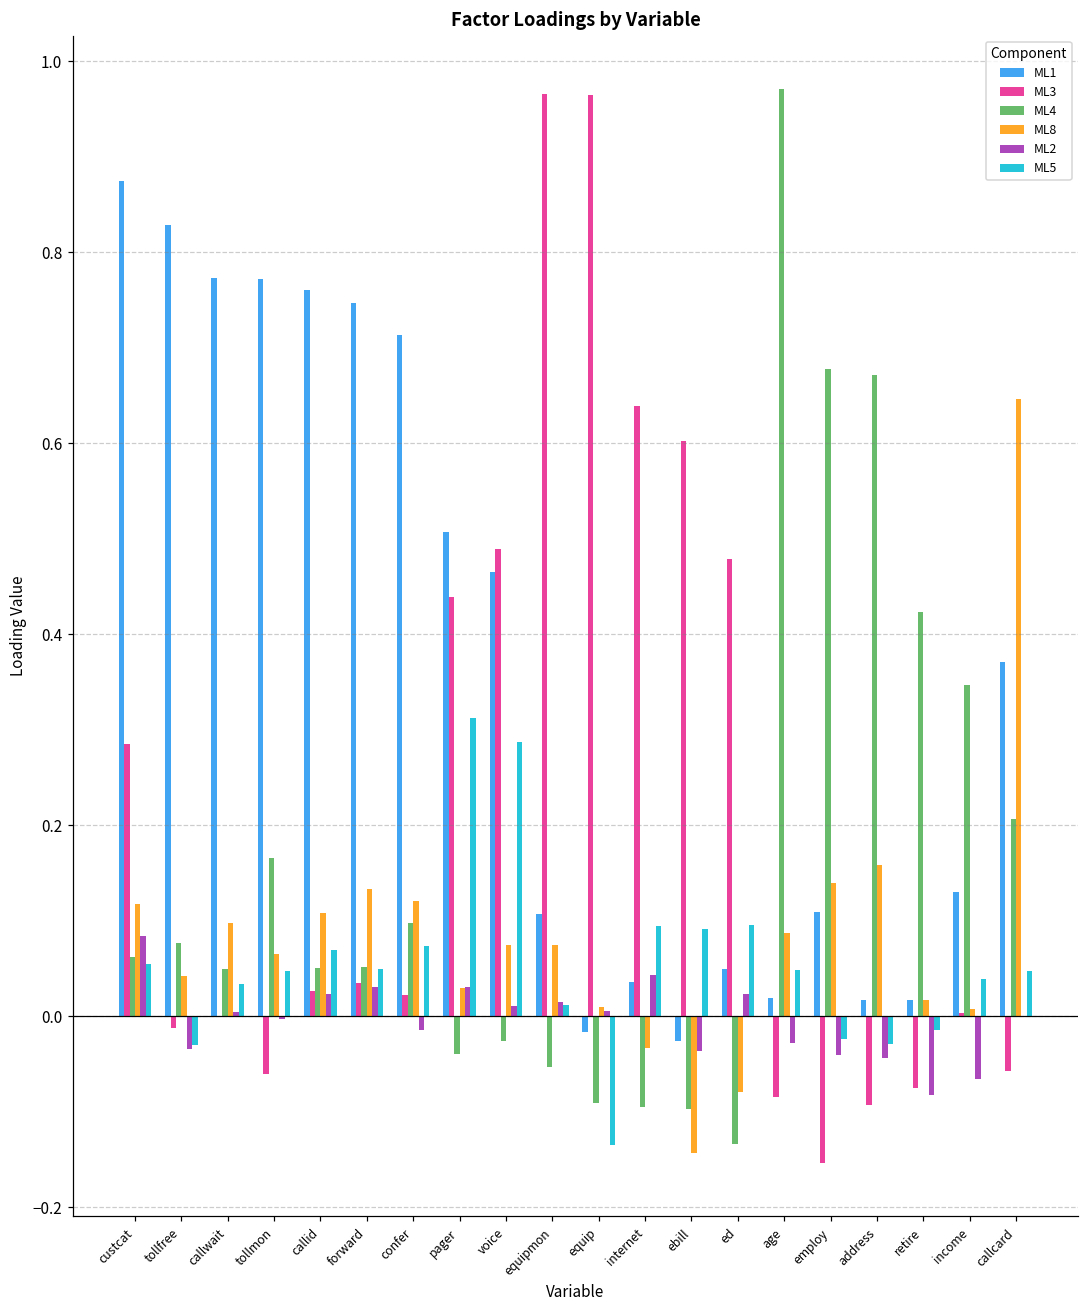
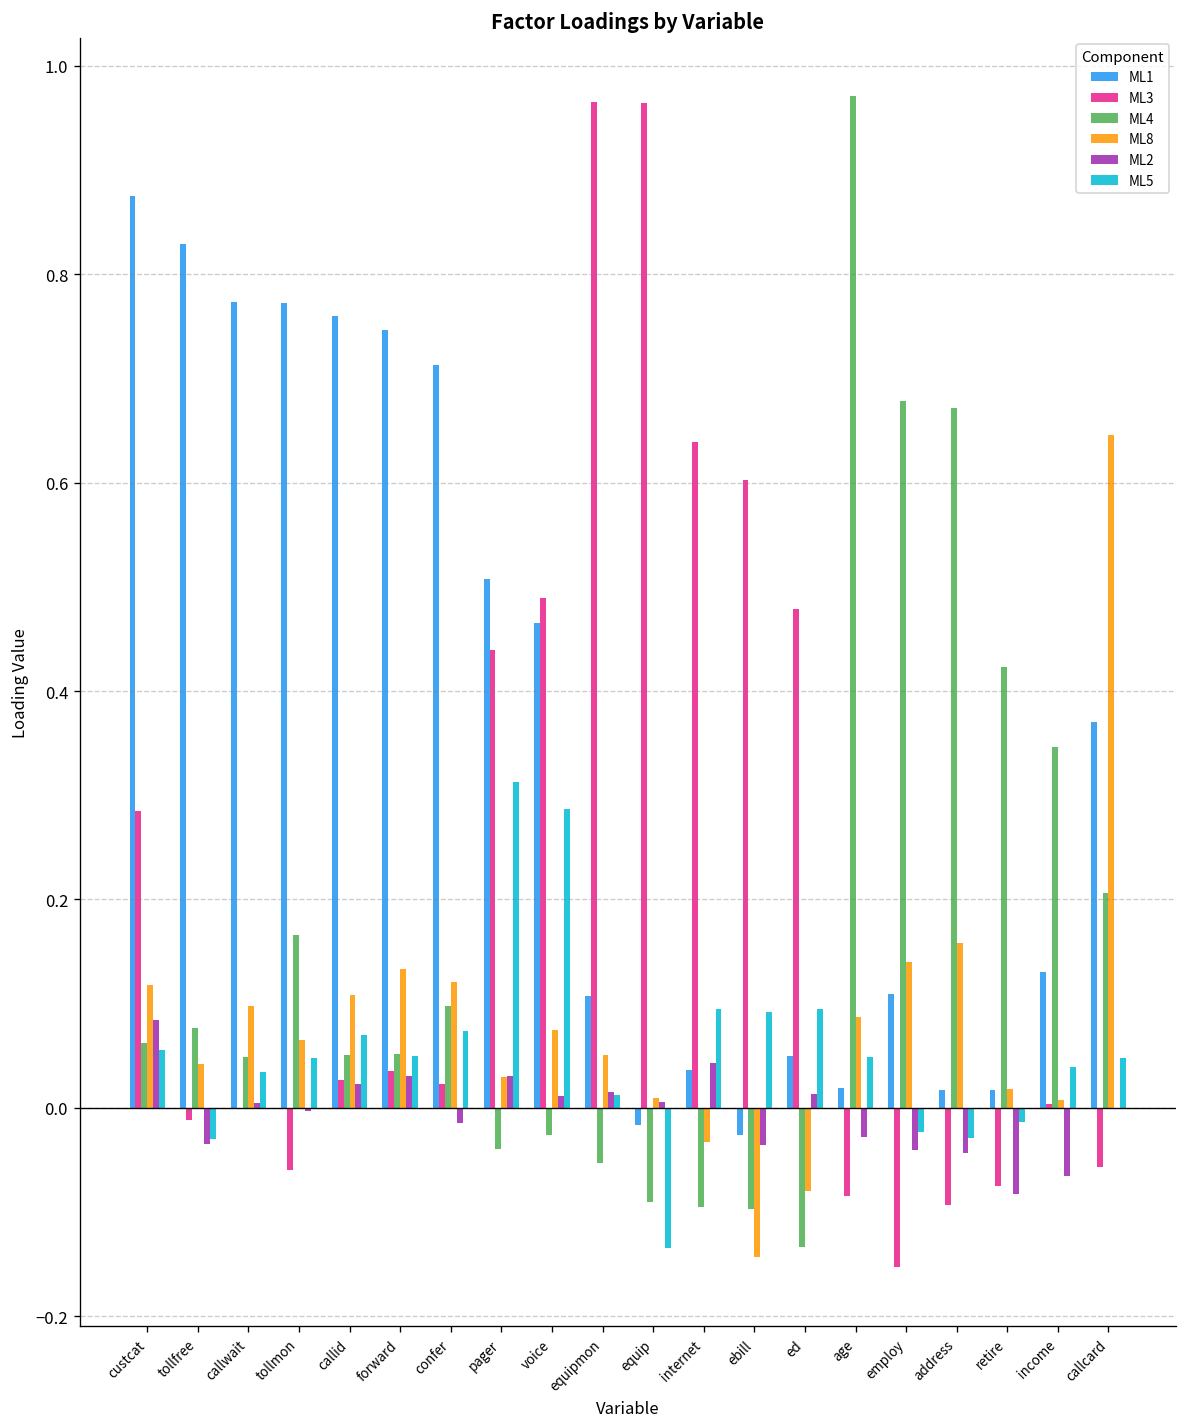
  {
    "ML3": {
      "custcat": 0.29,
      "tollfree": -0.01,
      "tollmon": -0.06,
      "callid": 0.03,
      "forward": 0.04,
      "confer": 0.02,
      "pager": 0.44,
      "voice": 0.49,
      "equipmon": 0.97,
      "equip": 0.96,
      "internet": 0.64,
      "ebill": 0.60,
      "ed": 0.48,
      "age": -0.08,
      "employ": -0.15,
      "address": -0.09,
      "retire": -0.08,
      "income": 0.00,
      "callcard": -0.06
    },
    "ML4": {
      "custcat": 0.06,
      "tollfree": 0.08,
      "callwait": 0.05,
      "tollmon": 0.17,
      "callid": 0.05,
      "forward": 0.05,
      "confer": 0.10,
      "pager": -0.04,
      "voice": -0.03,
      "equipmon": -0.05,
      "equip": -0.09,
      "internet": -0.10,
      "ebill": -0.10,
      "ed": -0.13,
      "age": 0.97,
      "employ": 0.68,
      "address": 0.67,
      "retire": 0.42,
      "income": 0.35,
      "callcard": 0.21
    },
    "ML8": {
      "custcat": 0.12,
      "tollfree": 0.04,
      "callwait": 0.10,
      "tollmon": 0.07,
      "callid": 0.11,
      "forward": 0.13,
      "confer": 0.12,
      "pager": 0.03,
      "voice": 0.07,
-     "equipmon": 0.07,
+     "equipmon": 0.05,
      "equip": 0.01,
      "internet": -0.03,
      "ebill": -0.14,
      "ed": -0.08,
      "age": 0.09,
      "employ": 0.14,
      "address": 0.16,
      "retire": 0.02,
      "income": 0.01,
      "callcard": 0.65
    },
    "ML2": {
      "custcat": 0.08,
      "tollfree": -0.03,
      "callwait": 0.00,
      "callid": 0.02,
      "forward": 0.03,
      "confer": -0.01,
      "pager": 0.03,
      "voice": 0.01,
      "equipmon": 0.02,
      "equip": 0.01,
      "internet": 0.04,
      "ebill": -0.04,
-     "ed": 0.02,
+     "ed": 0.01,
      "age": -0.03,
      "employ": -0.04,
      "address": -0.04,
      "retire": -0.08,
      "income": -0.07
    }
  }
